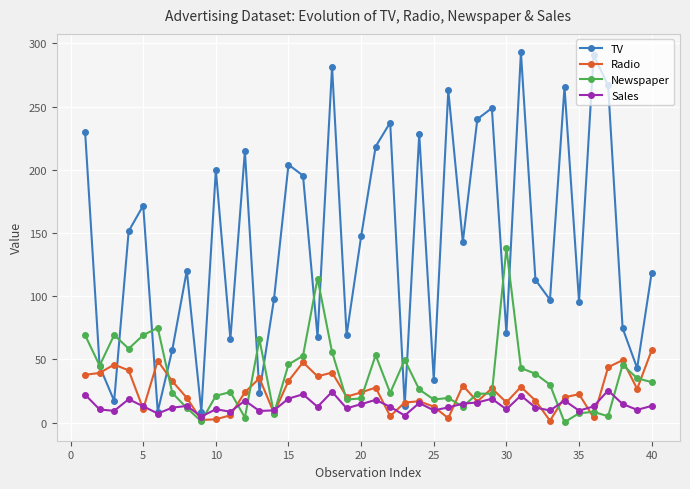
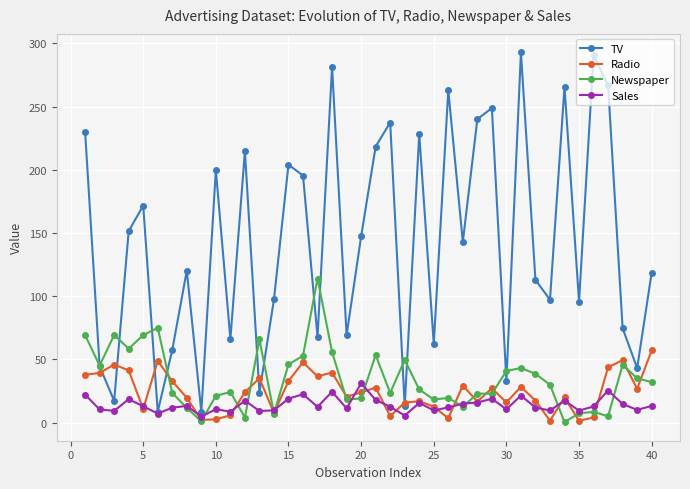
  {
    "TV": {
      "5": 172,
      "10": 200,
      "15": 204,
      "20": 147,
-     "25": 34,
-     "30": 71,
+     "25": 62,
+     "30": 33,
      "35": 96,
      "40": 119
    },
    "Radio": {
      "5": 11,
      "10": 3,
      "15": 33,
      "20": 24,
      "25": 13,
      "30": 16,
-     "35": 23,
+     "35": 1,
      "40": 57
    },
    "Newspaper": {
      "5": 69,
      "10": 21,
      "15": 46,
      "20": 19,
      "25": 18,
-     "30": 138,
+     "30": 41,
      "35": 7,
      "40": 32
    },
    "Sales": {
      "5": 13,
      "10": 11,
      "15": 19,
-     "20": 15,
+     "20": 31,
      "25": 10,
      "30": 11,
      "35": 10,
      "40": 13
    }
  }
